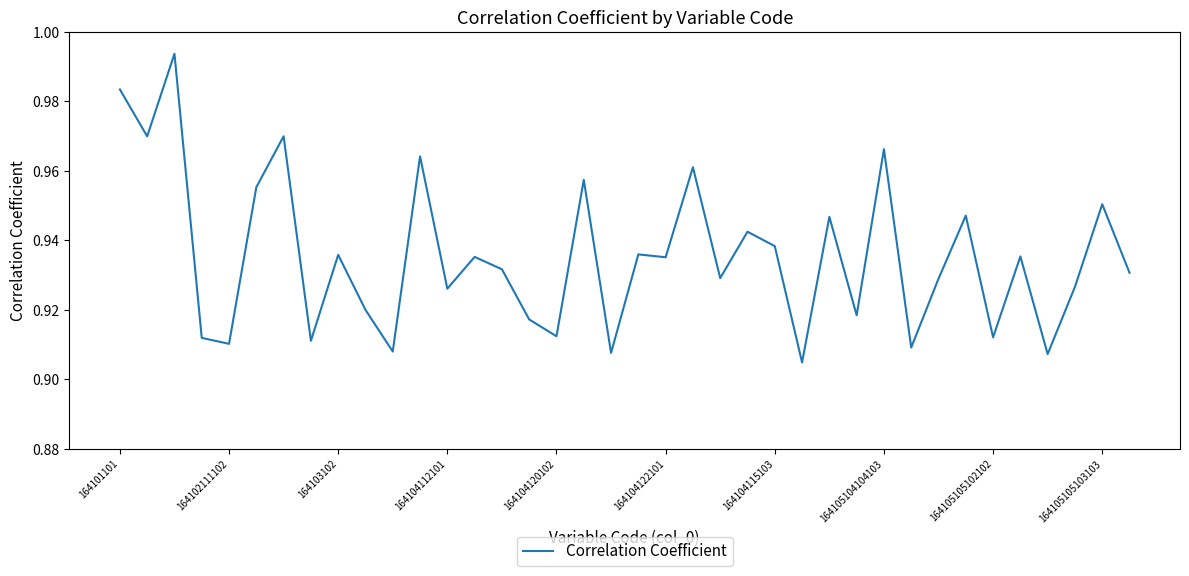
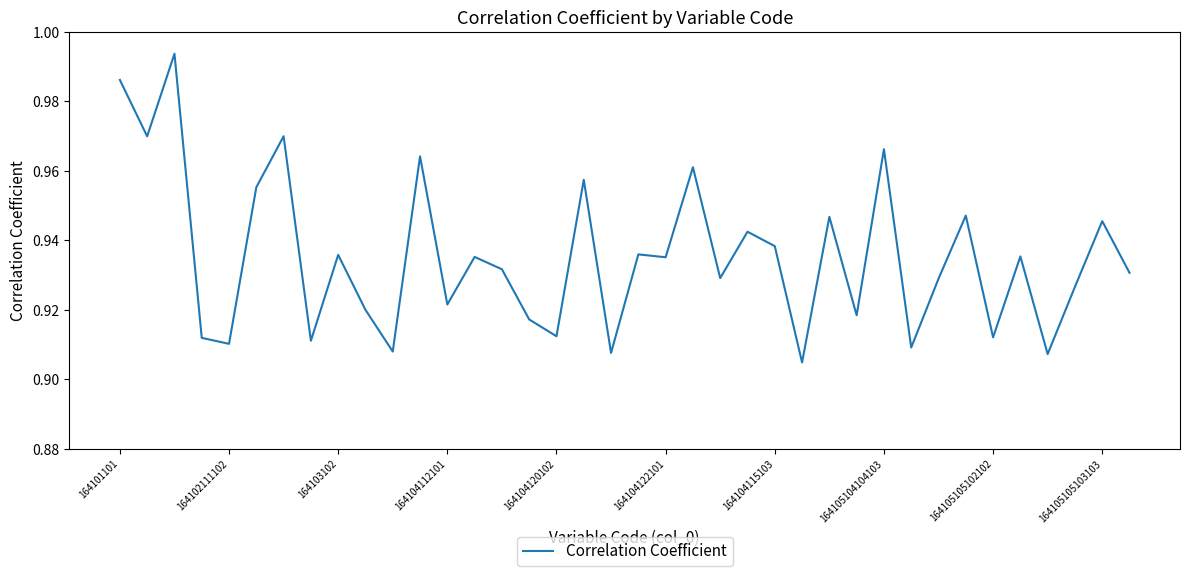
  {
-   "164101101": 0.983,
+   "164101101": 0.986,
    "164102111102": 0.910,
    "164103102": 0.936,
-   "164104112101": 0.926,
+   "164104112101": 0.922,
    "164104120102": 0.912,
    "164104122101": 0.935,
    "164104115103": 0.938,
    "164105104104103": 0.966,
    "164105105102102": 0.912,
-   "164105105103103": 0.950
+   "164105105103103": 0.946
  }
